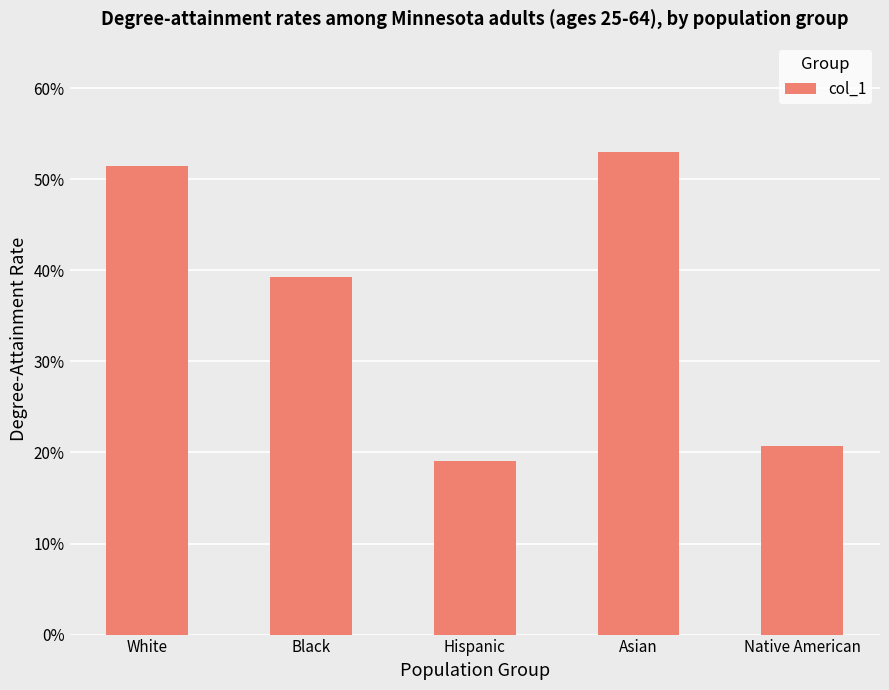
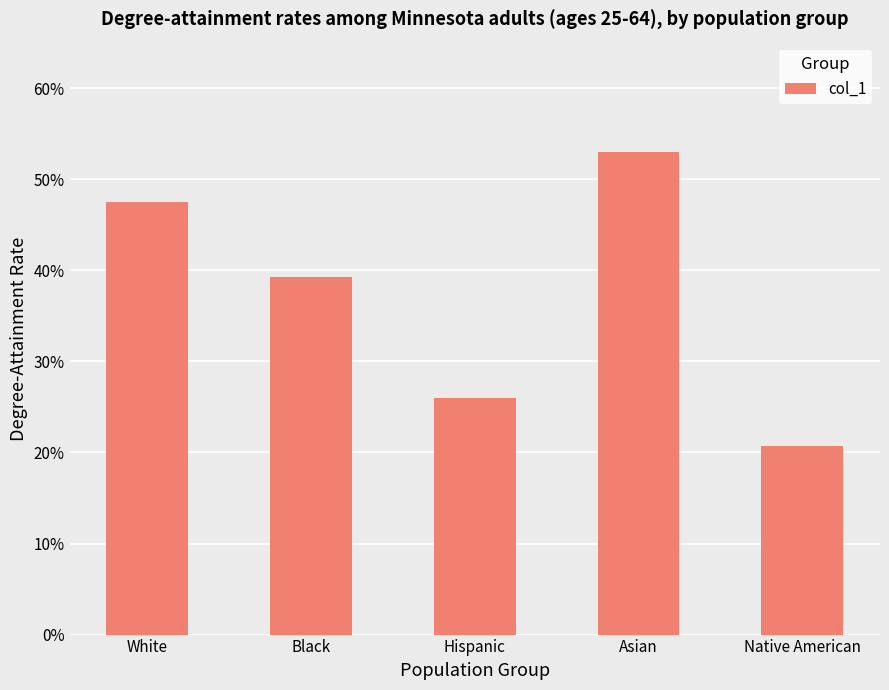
  {
-   "White": "51%",
+   "White": "48%",
    "Black": "39%",
-   "Hispanic": "19%",
+   "Hispanic": "26%",
    "Asian": "53%",
    "Native American": "21%"
  }
